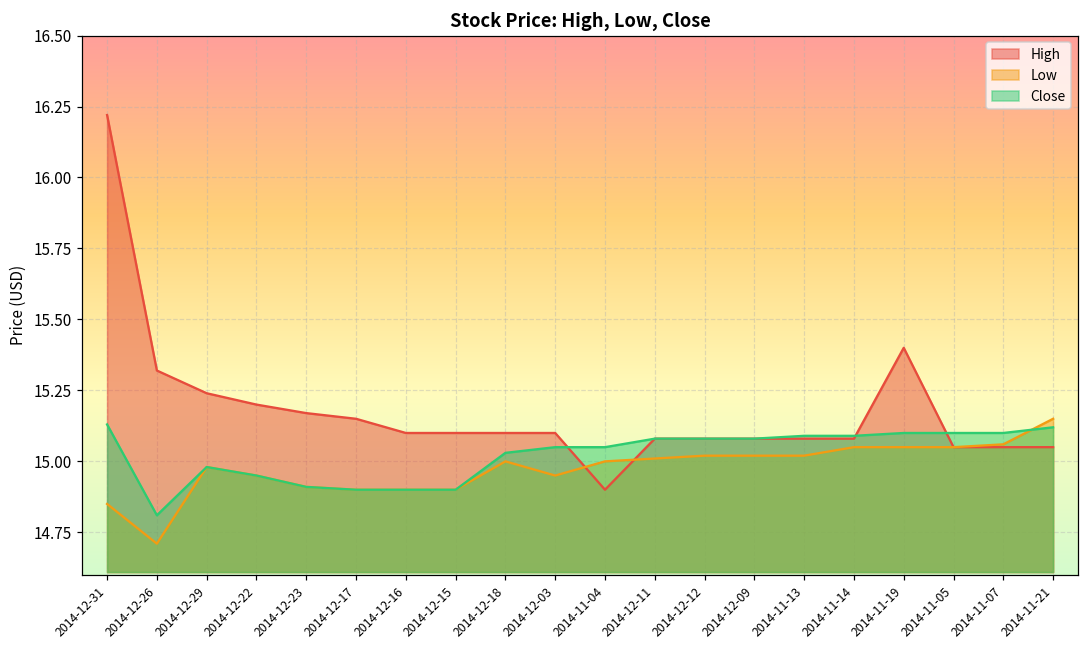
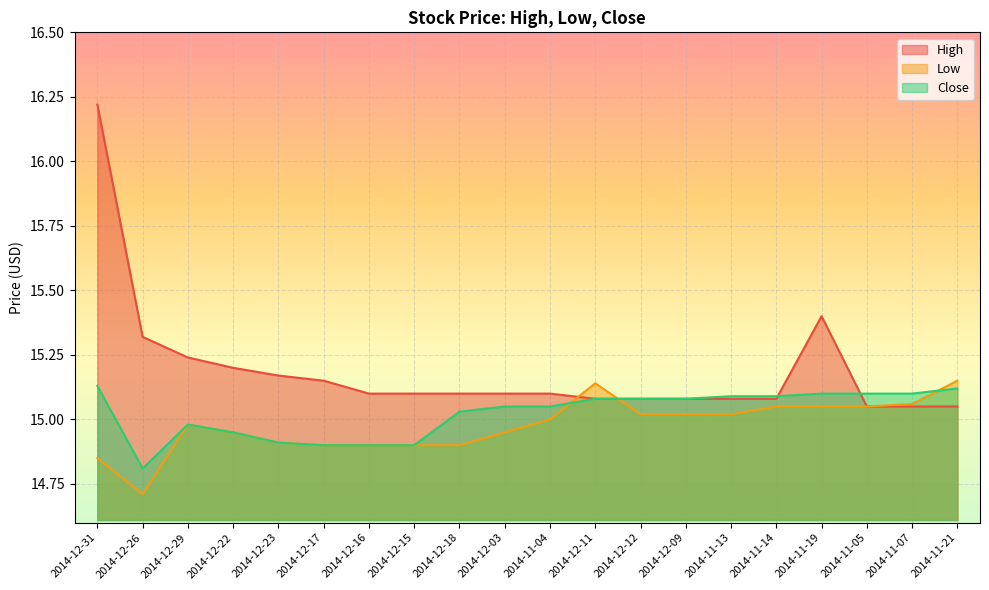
  {
    "High": {
      "2014-12-31": 16.22,
      "2014-12-26": 15.32,
      "2014-12-29": 15.24,
      "2014-12-22": 15.2,
      "2014-12-23": 15.17,
      "2014-12-17": 15.15,
      "2014-12-16": 15.1,
      "2014-12-15": 15.1,
      "2014-12-18": 15.1,
      "2014-12-03": 15.1,
-     "2014-11-04": 14.9,
+     "2014-11-04": 15.1,
      "2014-11-13": 15.08,
      "2014-11-14": 15.08,
      "2014-11-19": 15.4,
      "2014-11-07": 15.05,
      "2014-11-21": 15.05
    },
    "Low": {
      "2014-12-31": 14.85,
      "2014-12-26": 14.71,
-     "2014-12-18": 15.0,
+     "2014-12-18": 14.9,
      "2014-12-03": 14.95,
      "2014-11-04": 15.00,
-     "2014-12-11": 15.01,
+     "2014-12-11": 15.14,
      "2014-12-12": 15.02,
      "2014-12-09": 15.02,
      "2014-11-13": 15.02,
      "2014-11-14": 15.05,
      "2014-11-19": 15.05,
      "2014-11-07": 15.06,
      "2014-11-21": 15.15
    },
    "Close": {
      "2014-12-31": 15.13,
      "2014-12-26": 14.81,
      "2014-12-18": 15.03,
      "2014-12-03": 15.05,
      "2014-11-04": 15.05,
      "2014-11-13": 15.09,
      "2014-11-14": 15.09,
      "2014-11-19": 15.10,
      "2014-11-05": 15.10,
      "2014-11-07": 15.10,
      "2014-11-21": 15.12
    }
  }
